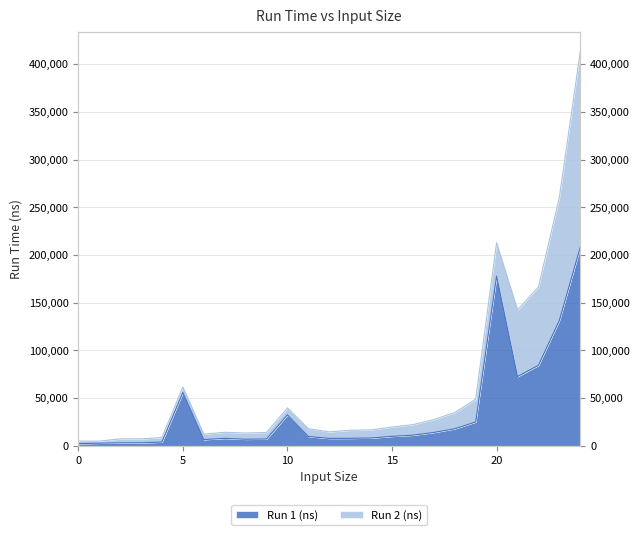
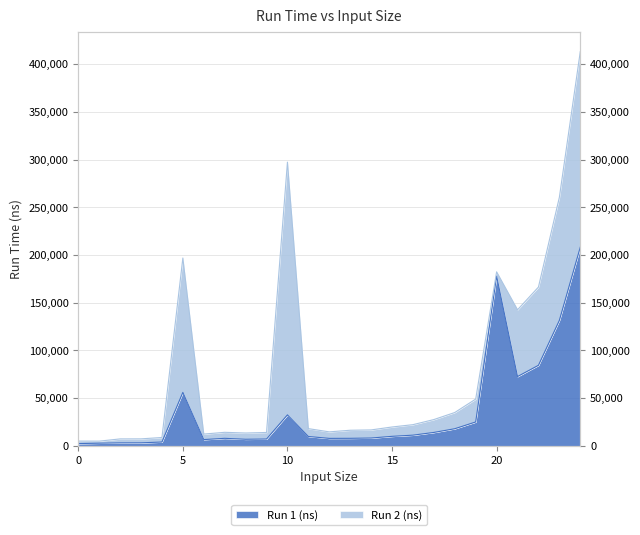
  {
    "Run 1 (ns)": {
      "5": "60,000",
      "10": "30,000",
      "15": "10,000",
      "20": "180,000"
    },
    "Run 2 (ns)": {
-     "5": "10,000",
-     "10": "10,000",
+     "5": "140,000",
+     "10": "260,000",
      "15": "10,000",
-     "20": "40,000"
+     "20": "0"
    }
  }
